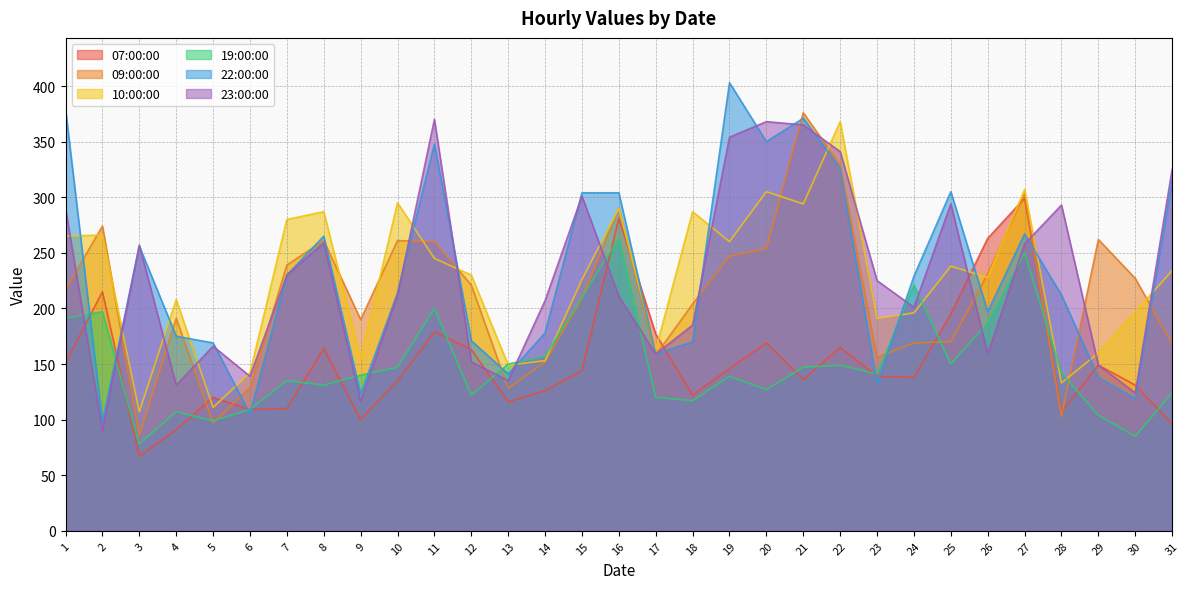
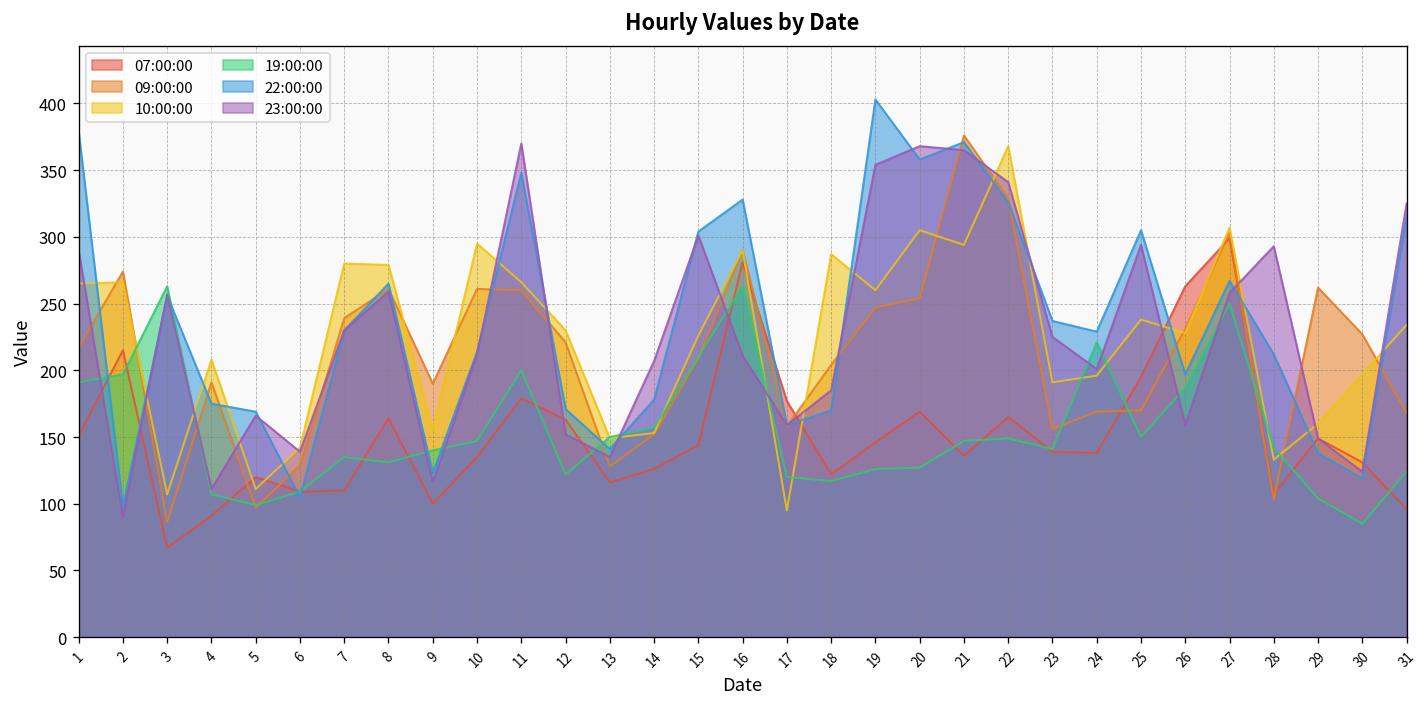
  {
    "10:00:00": {
      "1": 265,
      "2": 266,
      "3": 107,
      "4": 208,
      "5": 111,
      "6": 142,
      "7": 280,
-     "8": 287,
+     "8": 279,
      "9": 155,
      "10": 295,
-     "11": 245,
+     "11": 266,
      "12": 230,
      "15": 226,
-     "17": 163,
+     "17": 95,
      "18": 287,
      "19": 260,
      "20": 305,
      "21": 294,
      "22": 368,
      "23": 191,
      "24": 196,
      "25": 238,
      "26": 228,
      "27": 307,
      "28": 133,
      "29": 160,
      "30": 197,
      "31": 234
    },
    "19:00:00": {
      "1": 191,
      "2": 197,
-     "3": 78,
+     "3": 263,
      "4": 107,
      "7": 135,
      "8": 131,
      "9": 140,
      "10": 147,
      "11": 200,
      "12": 122,
      "14": 157,
      "16": 263,
      "17": 120,
      "18": 117,
-     "19": 139,
+     "19": 126,
      "20": 127,
      "21": 147,
      "22": 149,
      "24": 221,
      "25": 150,
      "26": 187,
      "27": 250,
      "28": 142,
      "29": 104,
      "30": 85,
      "31": 124
    },
    "22:00:00": {
      "1": 379,
      "2": 98,
      "4": 175,
      "5": 169,
      "6": 105,
      "8": 265,
      "9": 123,
      "11": 348,
      "12": 171,
      "13": 141,
      "14": 178,
      "15": 304,
-     "16": 304,
+     "16": 328,
      "18": 170,
      "19": 403,
-     "20": 350,
+     "20": 358,
      "21": 371,
      "22": 326,
-     "23": 132,
+     "23": 237,
      "24": 229,
      "25": 305,
      "26": 197,
      "27": 267,
      "28": 212,
      "29": 138,
      "30": 119,
      "31": 315
    },
    "23:00:00": {
      "1": 290,
      "2": 90,
-     "4": 131,
+     "4": 111,
      "5": 166,
      "6": 139,
      "9": 116,
      "11": 370,
      "12": 152,
      "13": 135,
      "14": 207,
      "15": 301,
      "16": 211,
      "18": 185,
      "19": 354,
      "20": 368,
      "21": 365,
      "22": 341,
      "23": 225,
      "24": 201,
      "25": 294,
      "26": 159,
      "27": 258,
      "28": 293,
      "30": 124,
      "31": 325
    }
  }
